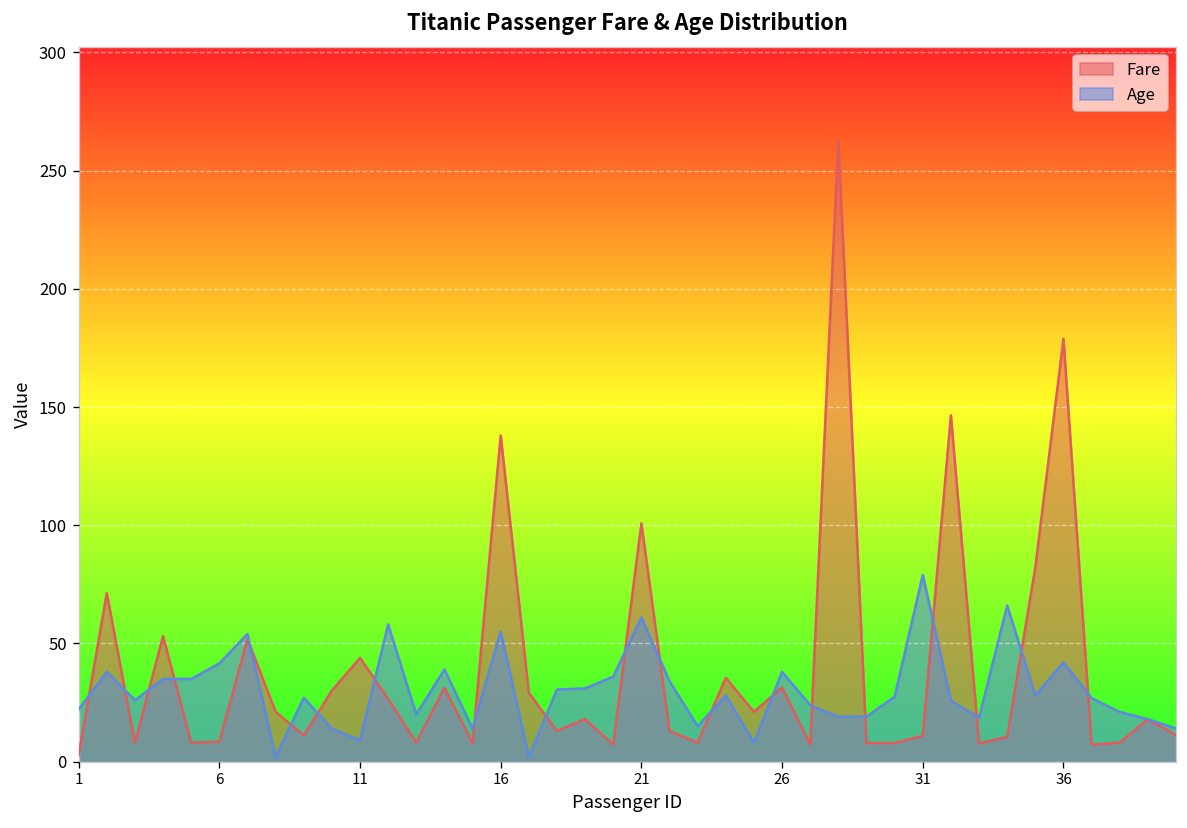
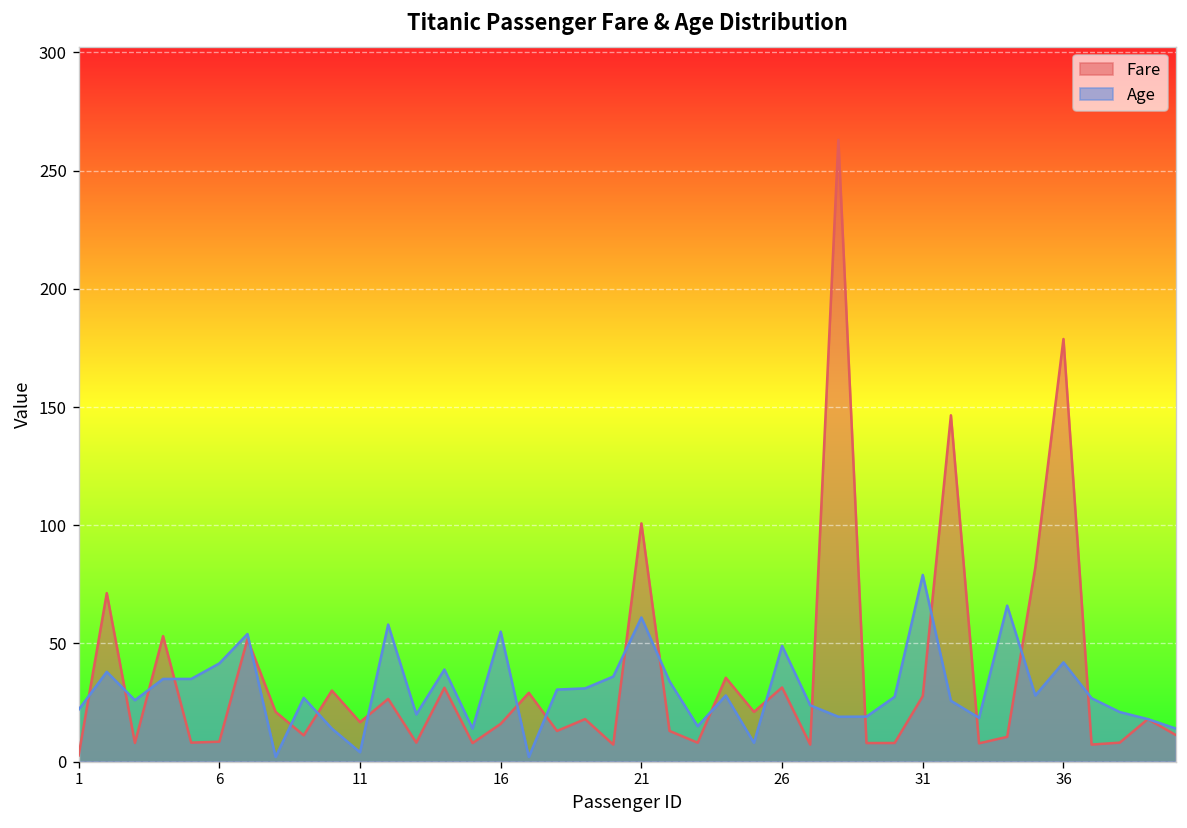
  {
    "Fare": {
      "1": 3,
      "6": 8,
-     "11": 44,
-     "16": 138,
+     "11": 17,
+     "16": 16,
      "21": 101,
      "26": 31,
-     "31": 11,
+     "31": 28,
      "36": 179
    },
    "Age": {
      "1": 22,
      "6": 42,
-     "11": 9,
+     "11": 4,
      "16": 55,
      "21": 61,
-     "26": 38,
+     "26": 49,
      "31": 79,
      "36": 42
    }
  }
